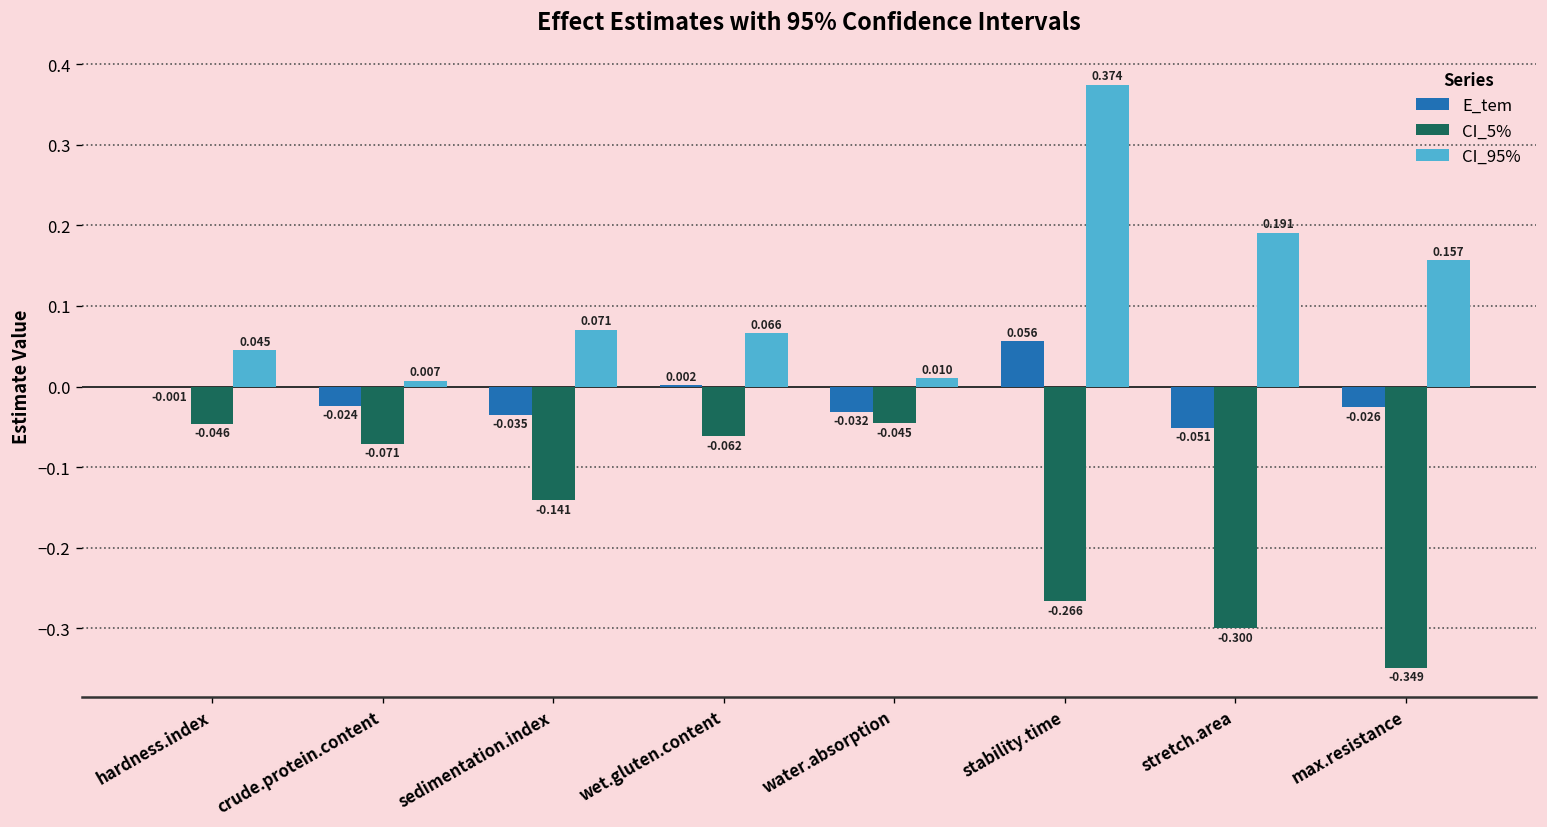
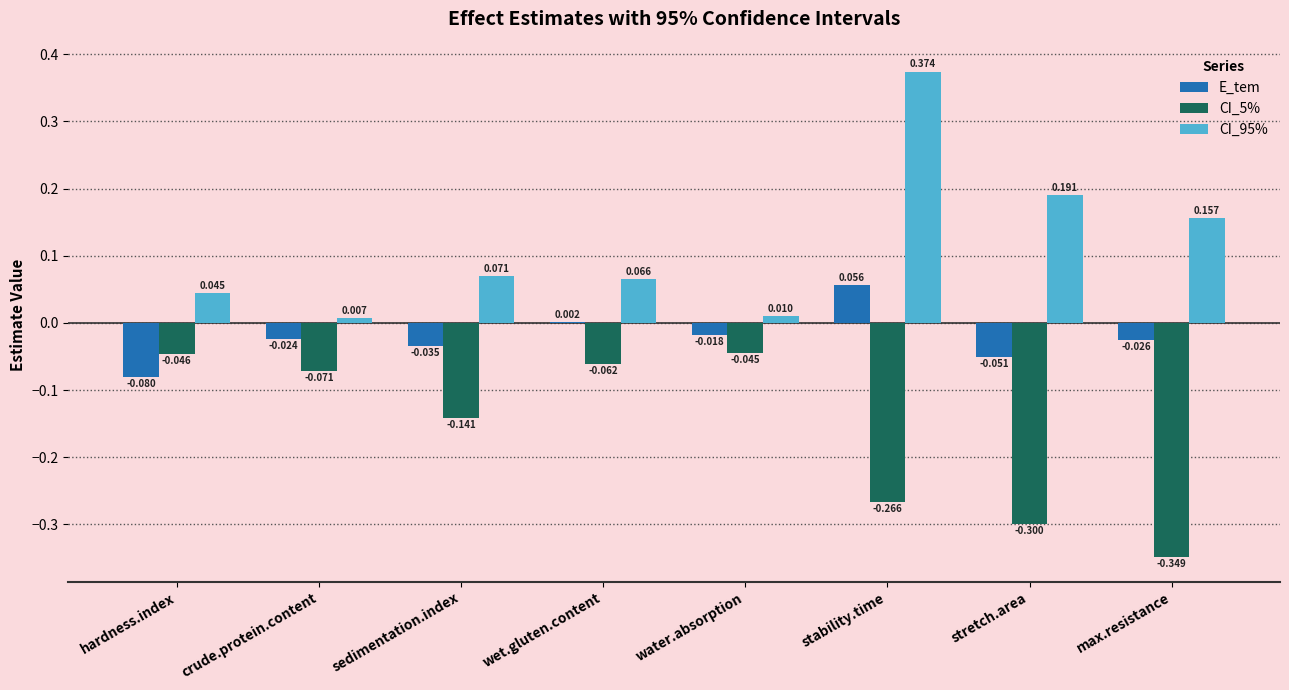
  {
    "E_tem": {
-     "hardness.index": -0.001,
+     "hardness.index": -0.080,
      "crude.protein.content": -0.024,
      "sedimentation.index": -0.035,
      "wet.gluten.content": 0.002,
-     "water.absorption": -0.032,
+     "water.absorption": -0.018,
      "stability.time": 0.056,
      "stretch.area": -0.051,
      "max.resistance": -0.026
    },
    "CI_5%": {
      "hardness.index": -0.046,
      "crude.protein.content": -0.071,
      "sedimentation.index": -0.141,
      "wet.gluten.content": -0.062,
      "water.absorption": -0.045,
      "stability.time": -0.266,
      "stretch.area": -0.300,
      "max.resistance": -0.349
    },
    "CI_95%": {
      "hardness.index": 0.045,
      "crude.protein.content": 0.007,
      "sedimentation.index": 0.071,
      "wet.gluten.content": 0.066,
      "water.absorption": 0.010,
      "stability.time": 0.374,
      "stretch.area": 0.191,
      "max.resistance": 0.157
    }
  }
